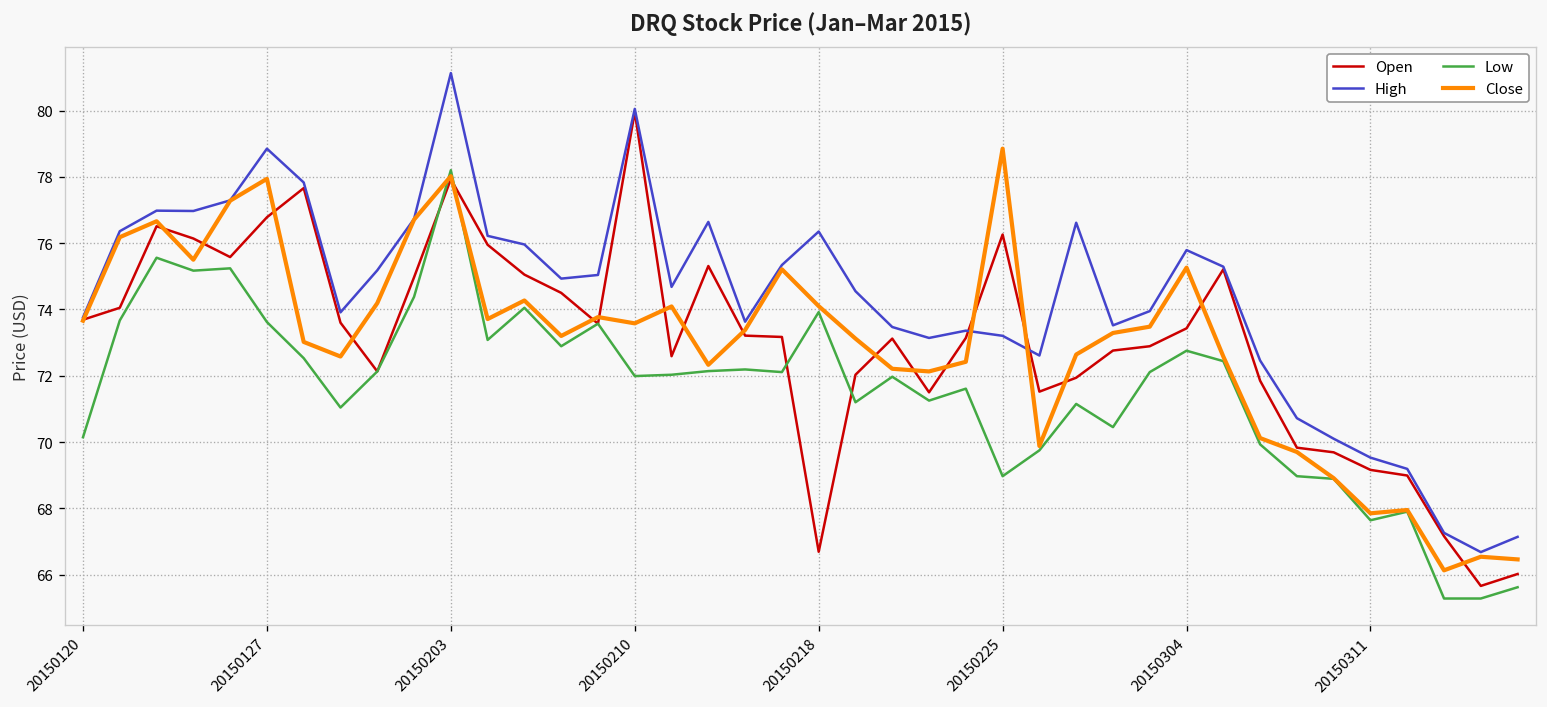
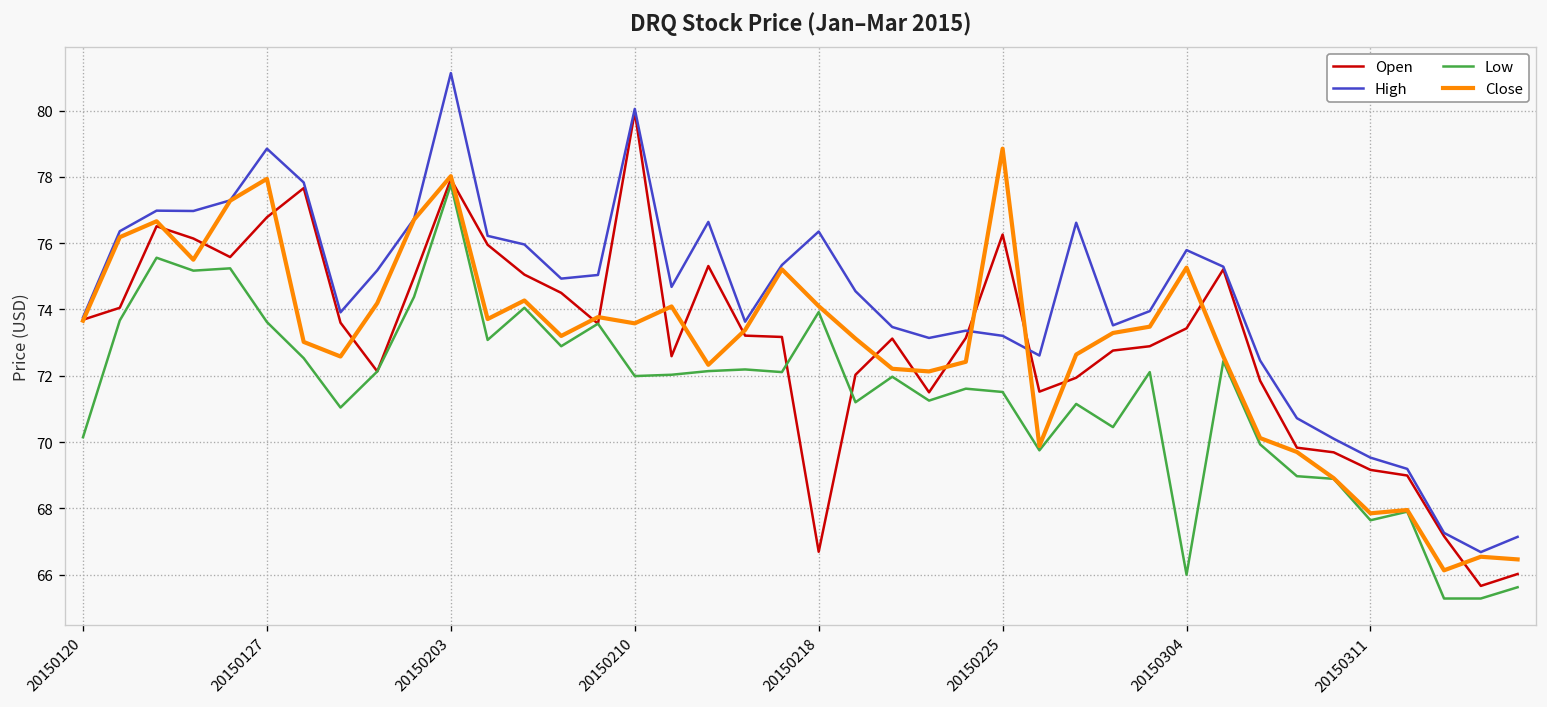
  {
    "Open": {
      "20150127": 76.8,
      "20150218": 66.7,
      "20150225": 76.3,
      "20150304": 73.4,
      "20150311": 69.2
    },
    "High": {
      "20150127": 78.9,
      "20150203": 81.1,
      "20150218": 76.4,
      "20150225": 73.2,
      "20150304": 75.8,
      "20150311": 69.5
    },
    "Low": {
      "20150120": 70.1,
      "20150127": 73.6,
-     "20150203": 78.2,
+     "20150203": 77.8,
      "20150210": 72.0,
      "20150218": 73.9,
-     "20150225": 69.0,
-     "20150304": 72.8,
+     "20150225": 71.5,
+     "20150304": 66.0,
      "20150311": 67.6
    },
    "Close": {
      "20150127": 77.9,
      "20150210": 73.6,
      "20150218": 74.1,
      "20150225": 78.9,
      "20150304": 75.3,
      "20150311": 67.9
    }
  }
